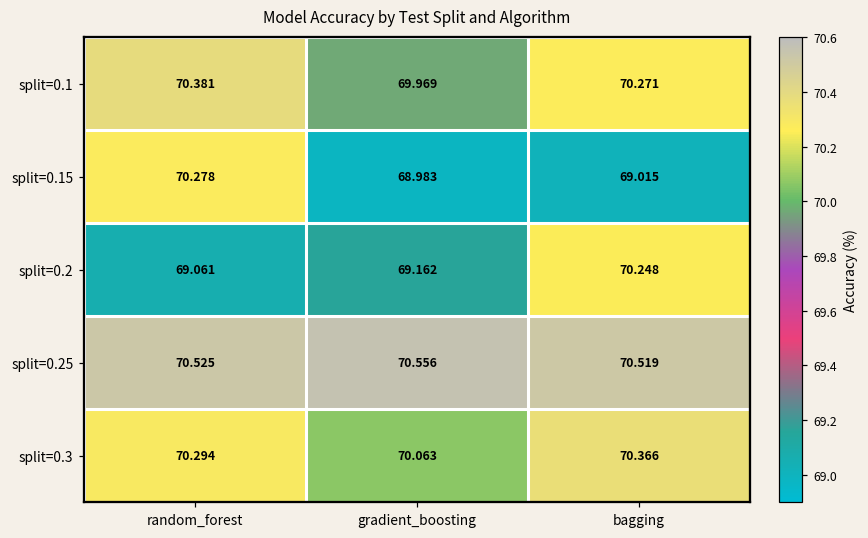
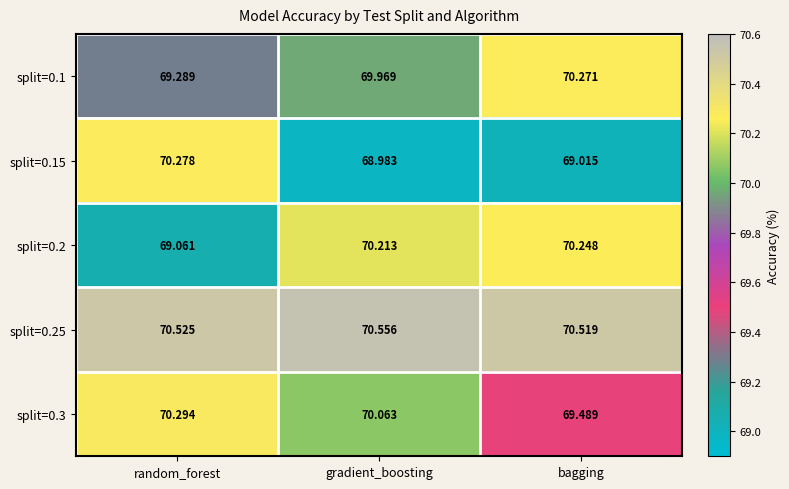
  {
    "split=0.1": {
-     "random_forest": 70.381,
+     "random_forest": 69.289,
      "gradient_boosting": 69.969,
      "bagging": 70.271
    },
    "split=0.15": {
      "random_forest": 70.278,
      "gradient_boosting": 68.983,
      "bagging": 69.015
    },
    "split=0.2": {
      "random_forest": 69.061,
-     "gradient_boosting": 69.162,
+     "gradient_boosting": 70.213,
      "bagging": 70.248
    },
    "split=0.25": {
      "random_forest": 70.525,
      "gradient_boosting": 70.556,
      "bagging": 70.519
    },
    "split=0.3": {
      "random_forest": 70.294,
      "gradient_boosting": 70.063,
-     "bagging": 70.366
+     "bagging": 69.489
    }
  }
